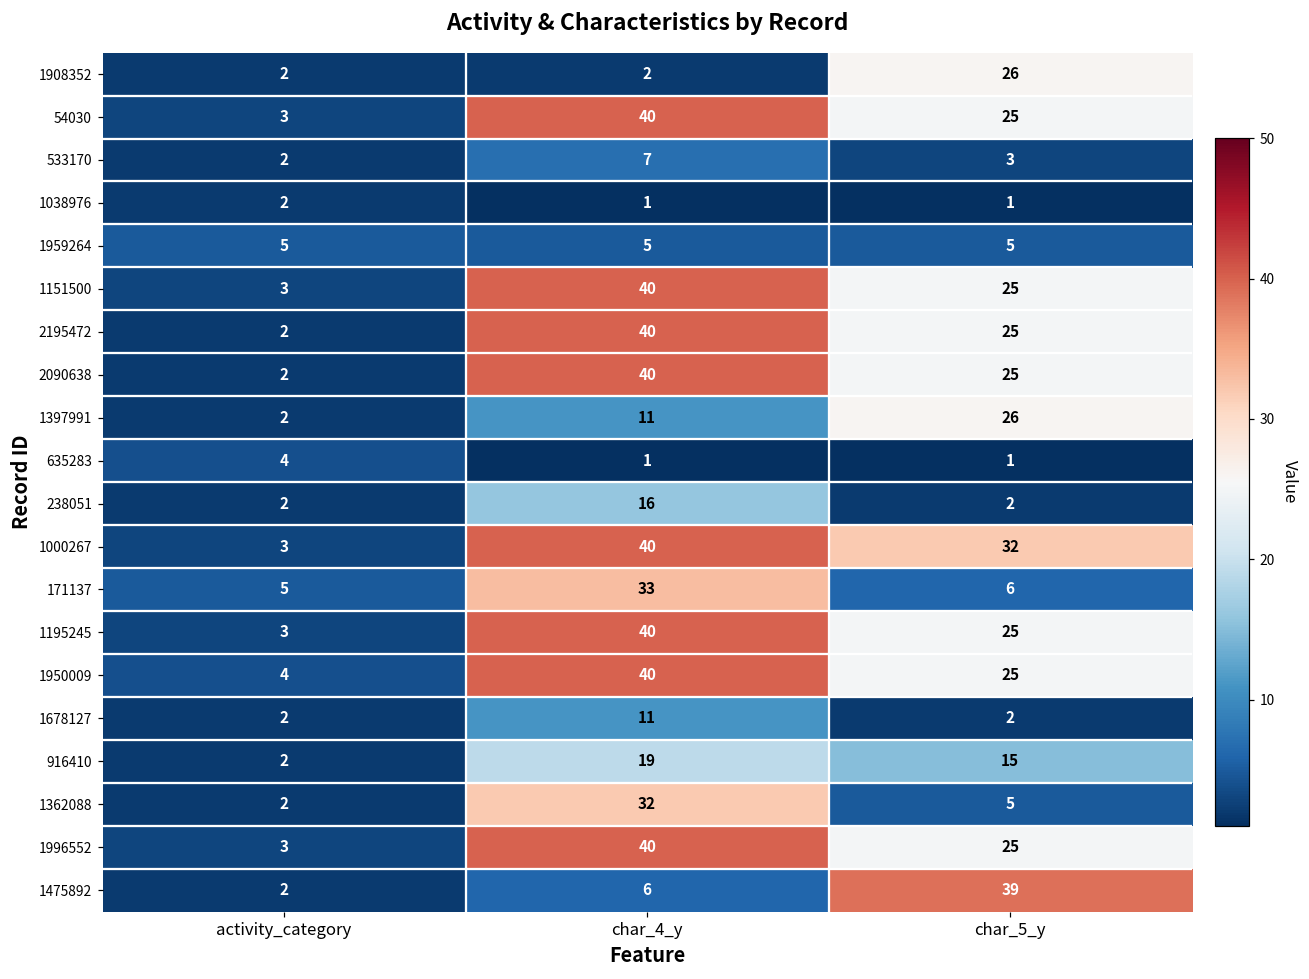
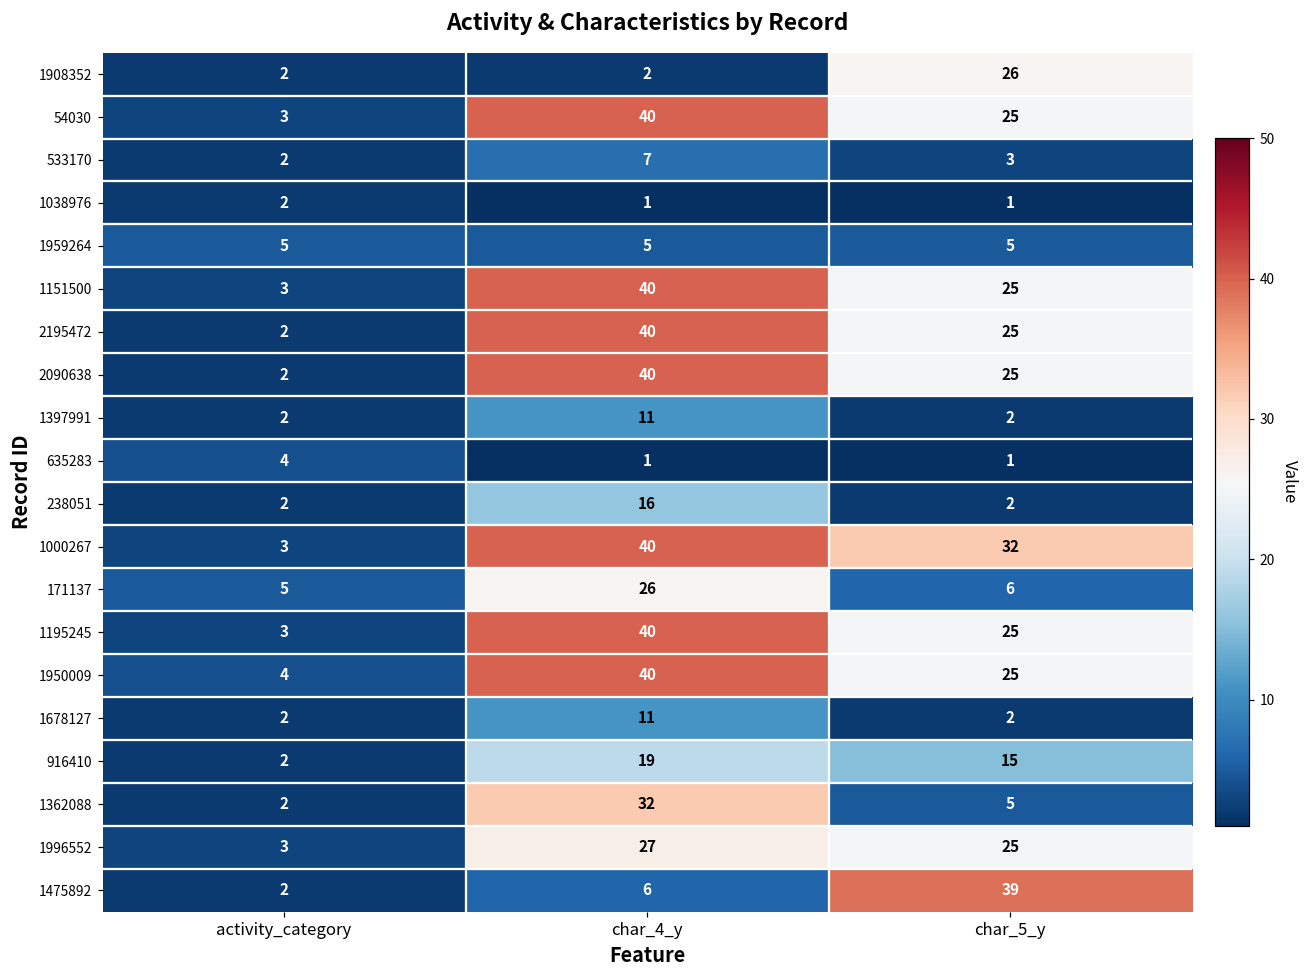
  {
    "1908352": {
      "activity_category": 2,
      "char_4_y": 2,
      "char_5_y": 26
    },
    "54030": {
      "activity_category": 3,
      "char_4_y": 40,
      "char_5_y": 25
    },
    "533170": {
      "activity_category": 2,
      "char_4_y": 7,
      "char_5_y": 3
    },
    "1038976": {
      "activity_category": 2,
      "char_4_y": 1,
      "char_5_y": 1
    },
    "1959264": {
      "activity_category": 5,
      "char_4_y": 5,
      "char_5_y": 5
    },
    "1151500": {
      "activity_category": 3,
      "char_4_y": 40,
      "char_5_y": 25
    },
    "2195472": {
      "activity_category": 2,
      "char_4_y": 40,
      "char_5_y": 25
    },
    "2090638": {
      "activity_category": 2,
      "char_4_y": 40,
      "char_5_y": 25
    },
    "1397991": {
      "activity_category": 2,
      "char_4_y": 11,
-     "char_5_y": 26
+     "char_5_y": 2
    },
    "635283": {
      "activity_category": 4,
      "char_4_y": 1,
      "char_5_y": 1
    },
    "238051": {
      "activity_category": 2,
      "char_4_y": 16,
      "char_5_y": 2
    },
    "1000267": {
      "activity_category": 3,
      "char_4_y": 40,
      "char_5_y": 32
    },
    "171137": {
      "activity_category": 5,
-     "char_4_y": 33,
+     "char_4_y": 26,
      "char_5_y": 6
    },
    "1195245": {
      "activity_category": 3,
      "char_4_y": 40,
      "char_5_y": 25
    },
    "1950009": {
      "activity_category": 4,
      "char_4_y": 40,
      "char_5_y": 25
    },
    "1678127": {
      "activity_category": 2,
      "char_4_y": 11,
      "char_5_y": 2
    },
    "916410": {
      "activity_category": 2,
      "char_4_y": 19,
      "char_5_y": 15
    },
    "1362088": {
      "activity_category": 2,
      "char_4_y": 32,
      "char_5_y": 5
    },
    "1996552": {
      "activity_category": 3,
-     "char_4_y": 40,
+     "char_4_y": 27,
      "char_5_y": 25
    },
    "1475892": {
      "activity_category": 2,
      "char_4_y": 6,
      "char_5_y": 39
    }
  }
